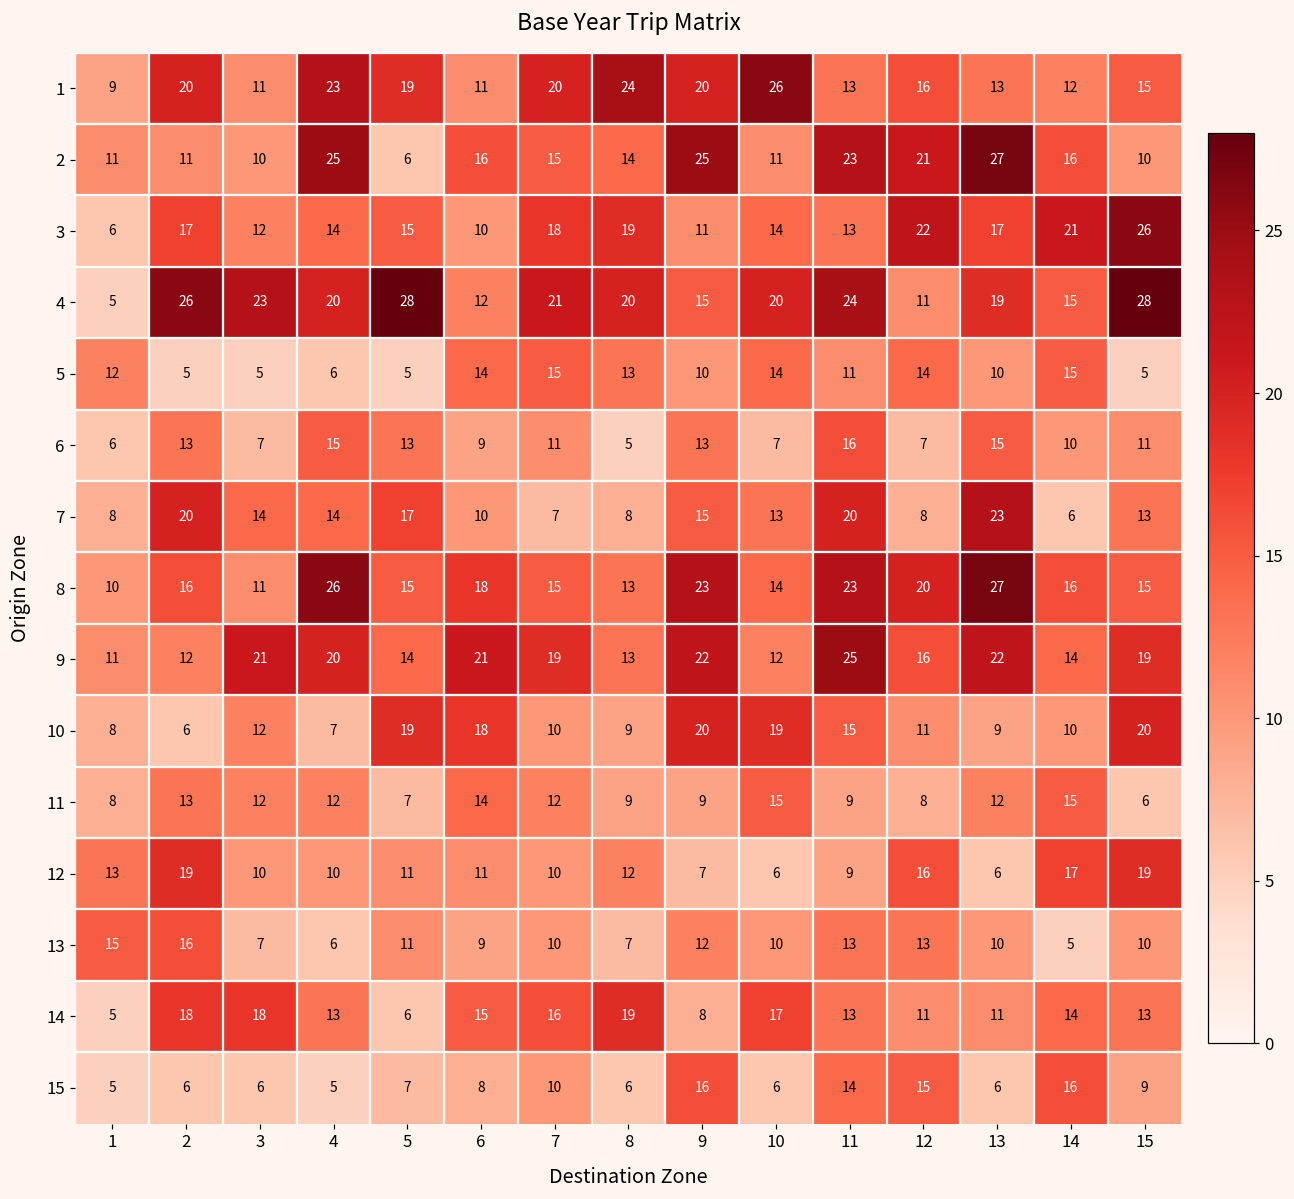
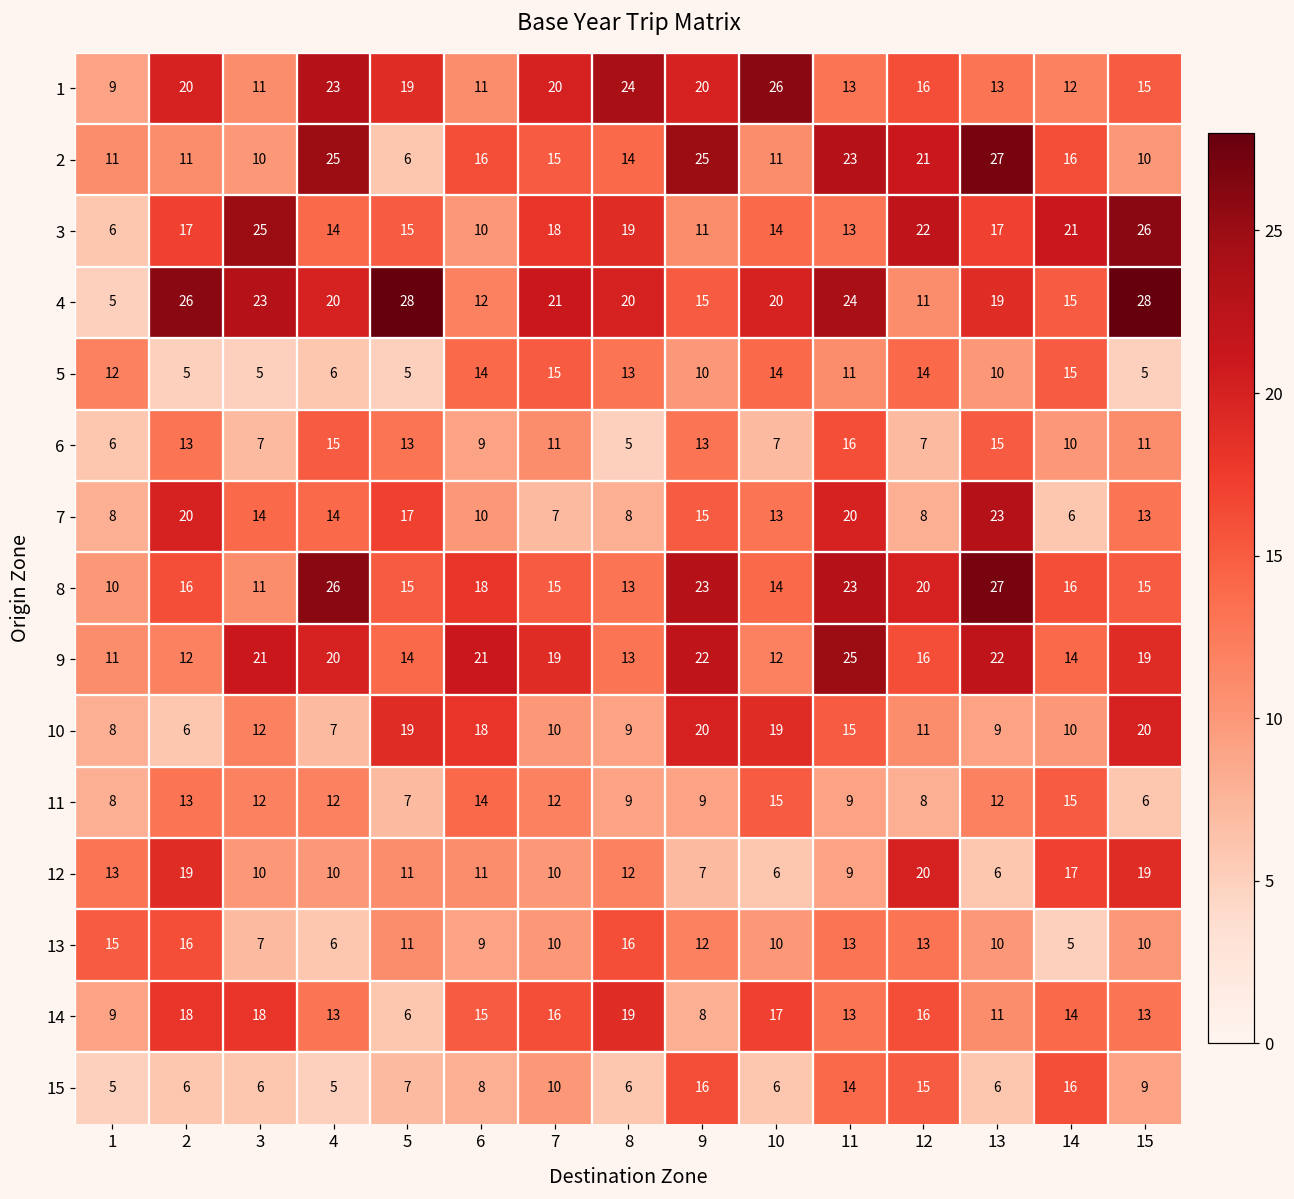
  {
    "3": {
      "1": 6,
      "2": 17,
-     "3": 12,
+     "3": 25,
      "4": 14,
      "5": 15,
      "6": 10,
      "7": 18,
      "8": 19,
      "9": 11,
      "10": 14,
      "11": 13,
      "12": 22,
      "13": 17,
      "14": 21,
      "15": 26
    },
    "12": {
      "1": 13,
      "2": 19,
      "3": 10,
      "4": 10,
      "5": 11,
      "6": 11,
      "7": 10,
      "8": 12,
      "9": 7,
      "10": 6,
      "11": 9,
-     "12": 16,
+     "12": 20,
      "13": 6,
      "14": 17,
      "15": 19
    },
    "13": {
      "1": 15,
      "2": 16,
      "3": 7,
      "4": 6,
      "5": 11,
      "6": 9,
      "7": 10,
-     "8": 7,
+     "8": 16,
      "9": 12,
      "10": 10,
      "11": 13,
      "12": 13,
      "13": 10,
      "14": 5,
      "15": 10
    },
    "14": {
-     "1": 5,
+     "1": 9,
      "2": 18,
      "3": 18,
      "4": 13,
      "5": 6,
      "6": 15,
      "7": 16,
      "8": 19,
      "9": 8,
      "10": 17,
      "11": 13,
-     "12": 11,
+     "12": 16,
      "13": 11,
      "14": 14,
      "15": 13
    }
  }
